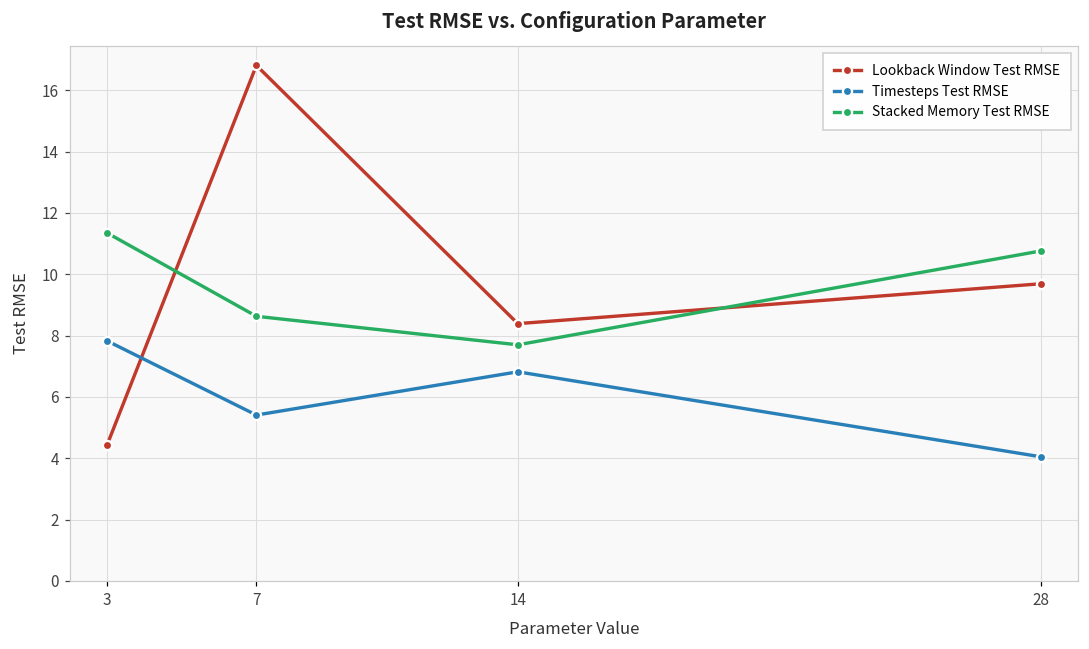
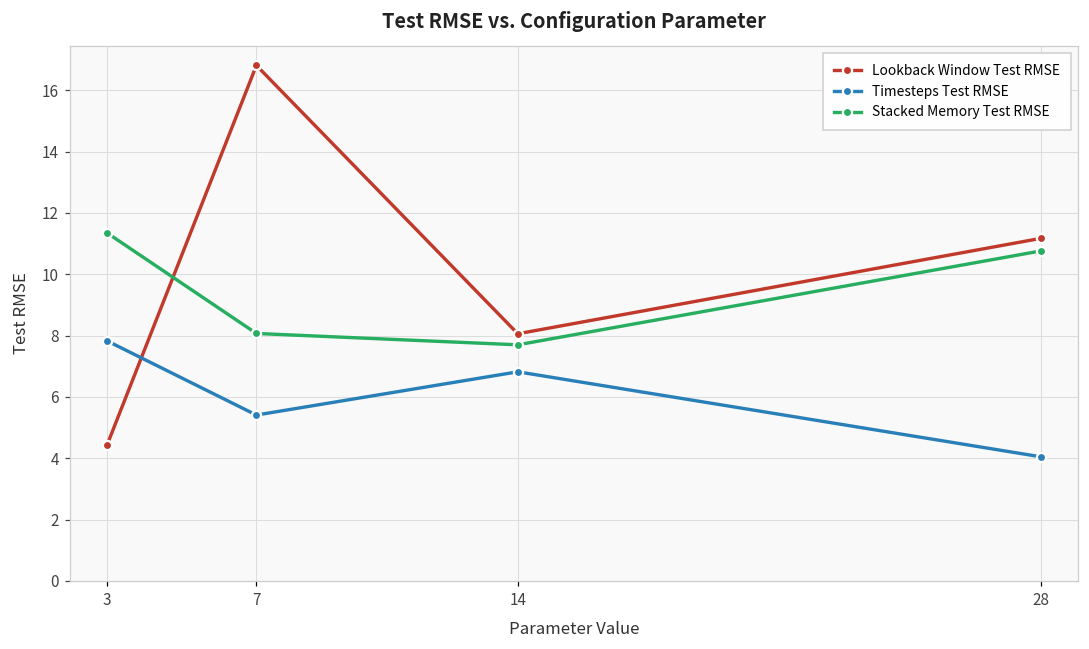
  {
    "Lookback Window Test RMSE": {
      "3": 4.4,
      "7": 16.8,
-     "14": 8.4,
-     "28": 9.7
+     "14": 8.1,
+     "28": 11.2
    },
    "Timesteps Test RMSE": {
      "3": 7.8,
      "7": 5.4,
      "14": 6.8,
      "28": 4.1
    },
    "Stacked Memory Test RMSE": {
      "3": 11.4,
-     "7": 8.6,
+     "7": 8.1,
      "14": 7.7,
      "28": 10.8
    }
  }
